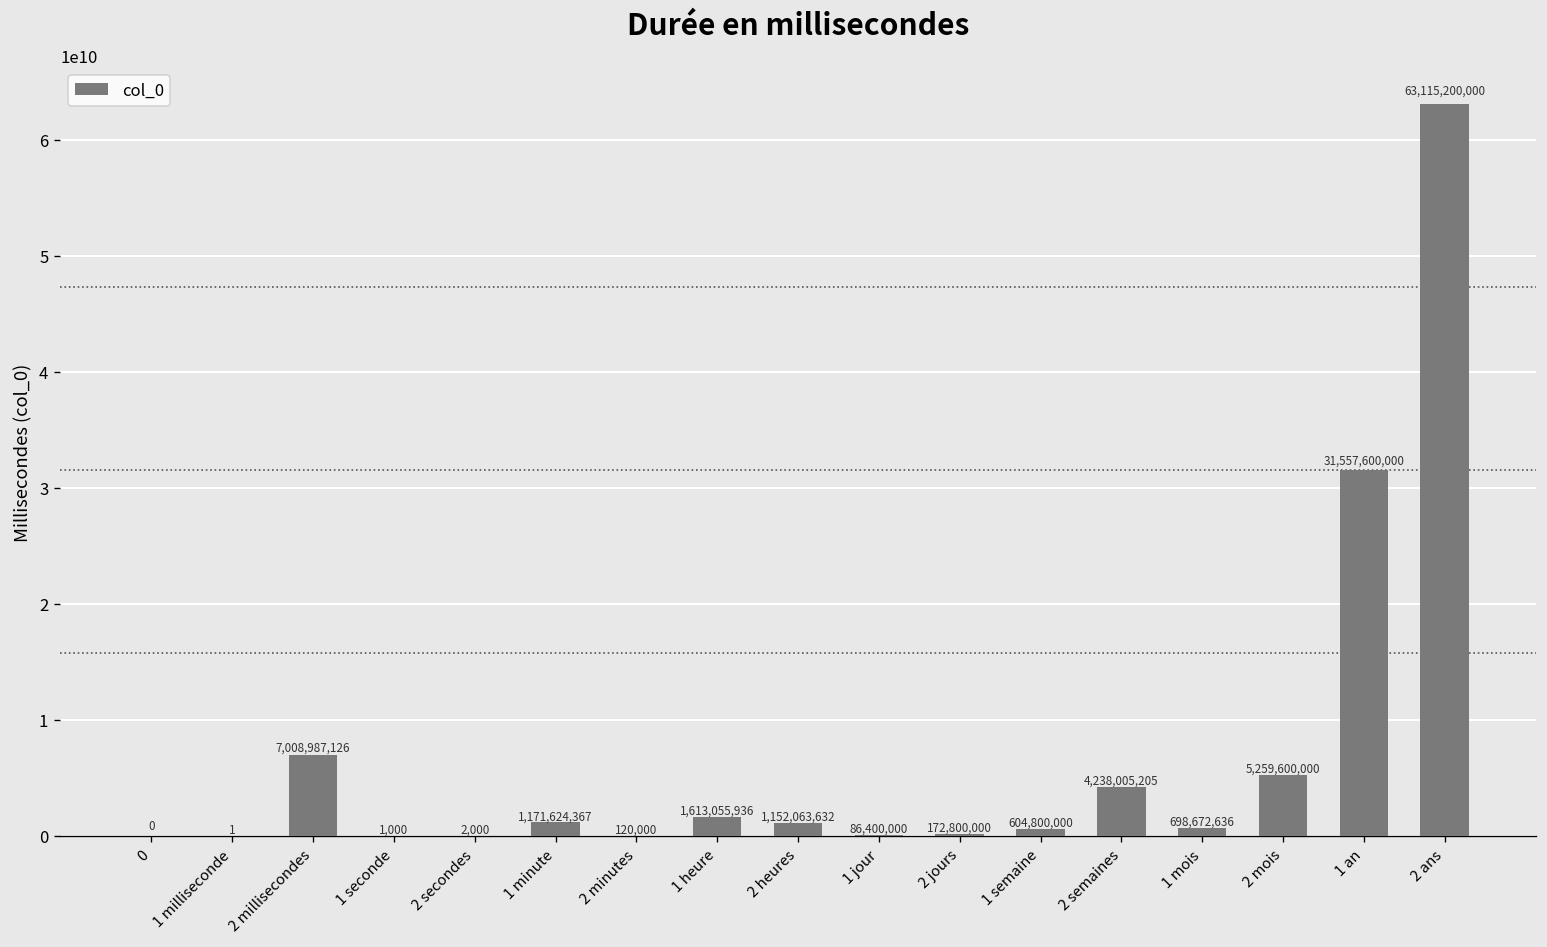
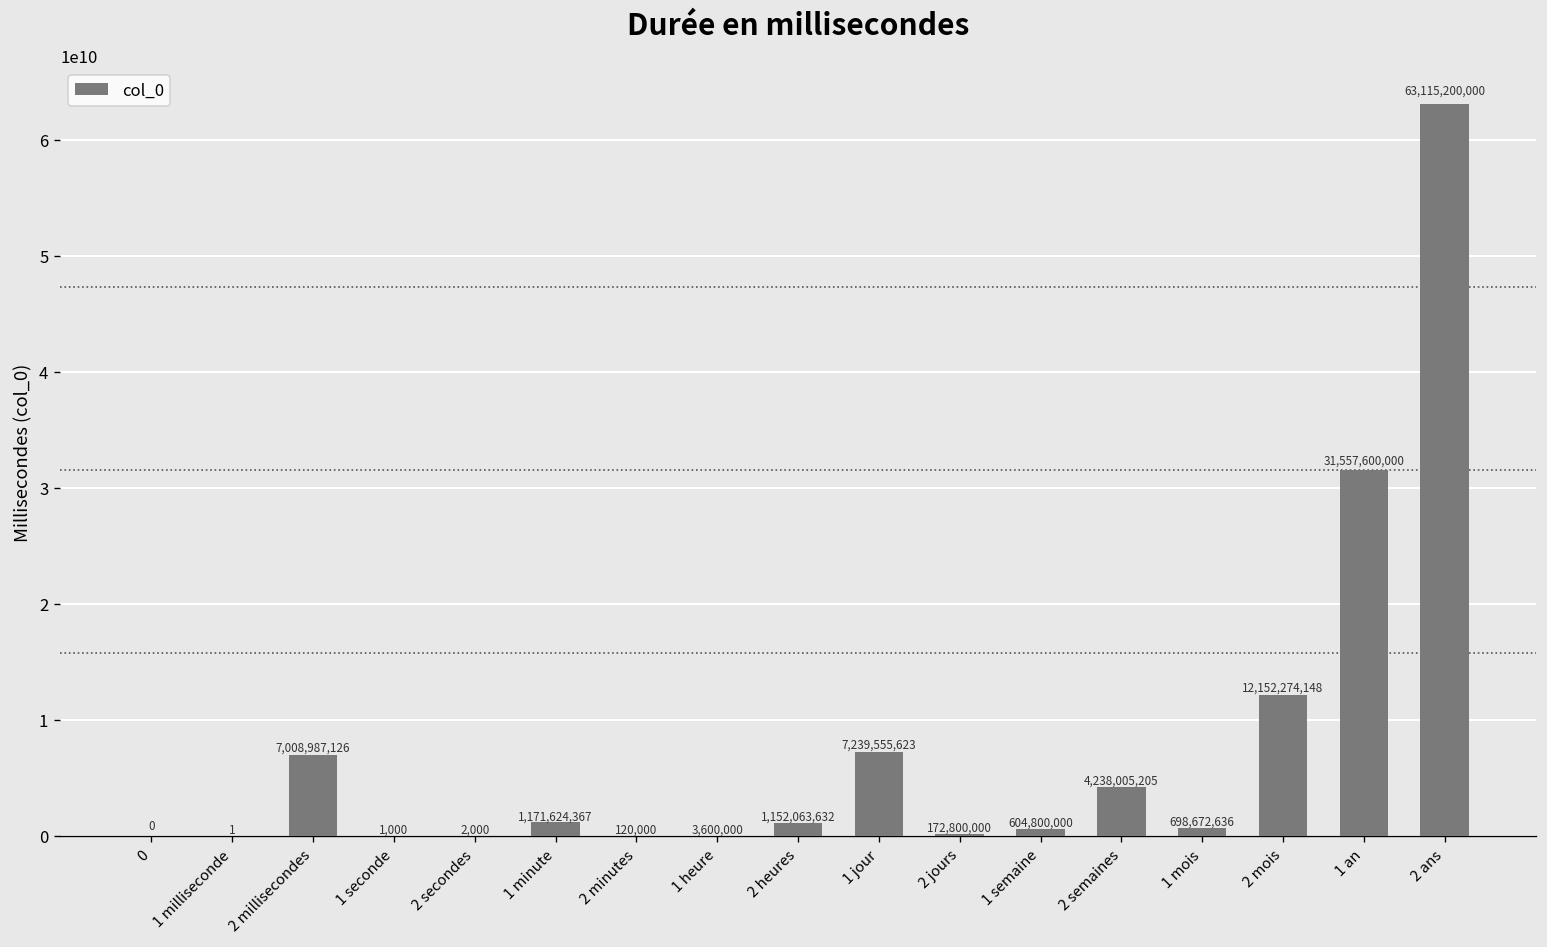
  {
    "0": "0",
    "1 milliseconde": "1",
    "2 millisecondes": "7,008,987,126",
    "1 seconde": "1,000",
    "2 secondes": "2,000",
    "1 minute": "1,171,624,367",
    "2 minutes": "120,000",
-   "1 heure": "1,613,055,936",
+   "1 heure": "3,600,000",
    "2 heures": "1,152,063,632",
-   "1 jour": "86,400,000",
+   "1 jour": "7,239,555,623",
    "2 jours": "172,800,000",
    "1 semaine": "604,800,000",
    "2 semaines": "4,238,005,205",
    "1 mois": "698,672,636",
-   "2 mois": "5,259,600,000",
+   "2 mois": "12,152,274,148",
    "1 an": "31,557,600,000",
    "2 ans": "63,115,200,000"
  }
